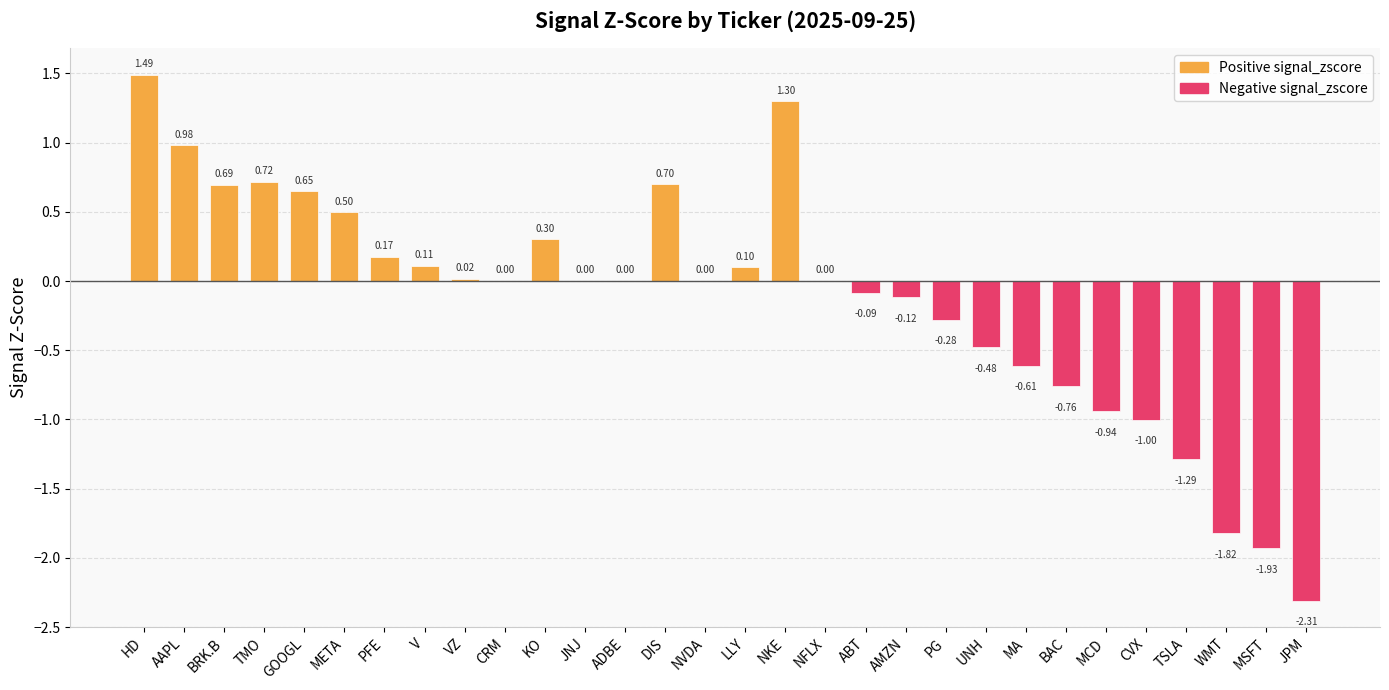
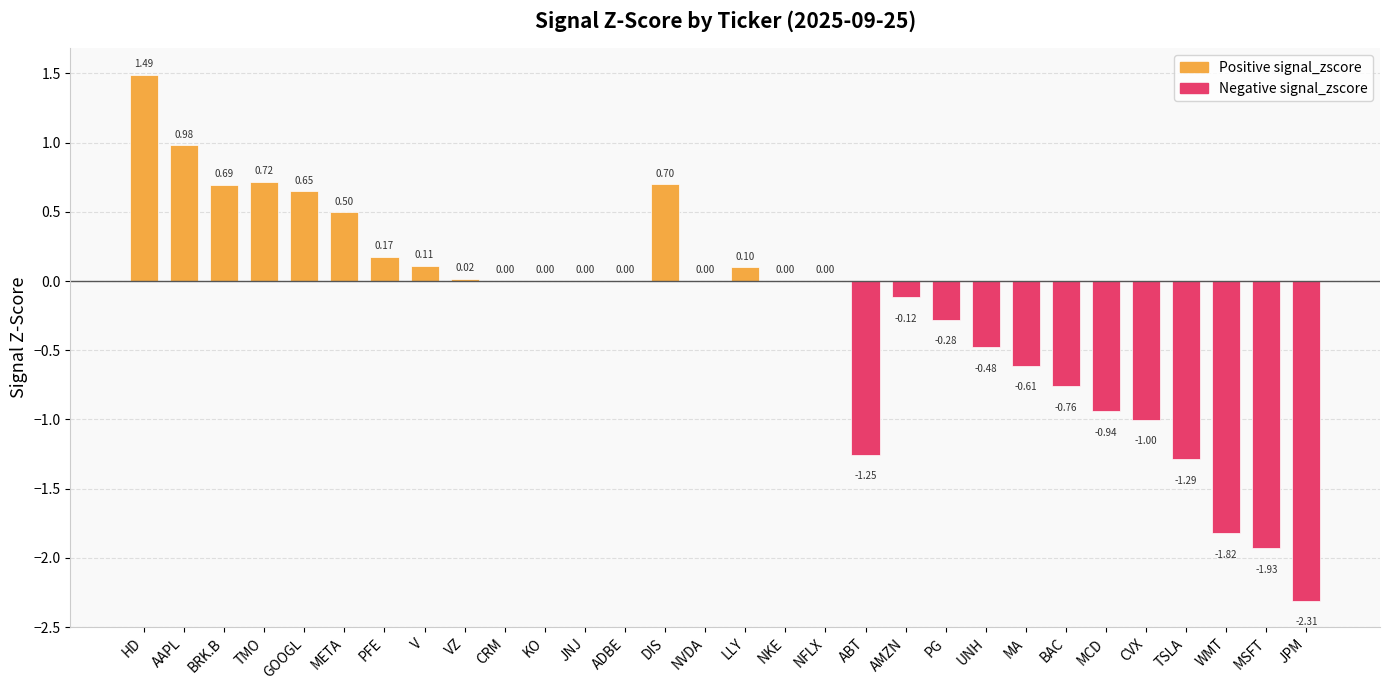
  {
    "HD": 1.49,
    "AAPL": 0.98,
    "BRK.B": 0.69,
    "TMO": 0.72,
    "GOOGL": 0.65,
    "META": 0.50,
    "PFE": 0.17,
    "V": 0.11,
    "VZ": 0.02,
    "CRM": 0.00,
-   "KO": 0.30,
+   "KO": 0.00,
    "JNJ": 0.00,
    "ADBE": 0.00,
    "DIS": 0.70,
    "NVDA": 0.00,
    "LLY": 0.10,
-   "NKE": 1.30,
+   "NKE": 0.00,
    "NFLX": 0.00,
-   "ABT": -0.09,
+   "ABT": -1.25,
    "AMZN": -0.12,
    "PG": -0.28,
    "UNH": -0.48,
    "MA": -0.61,
    "BAC": -0.76,
    "MCD": -0.94,
    "CVX": -1.00,
    "TSLA": -1.29,
    "WMT": -1.82,
    "MSFT": -1.93,
    "JPM": -2.31
  }
